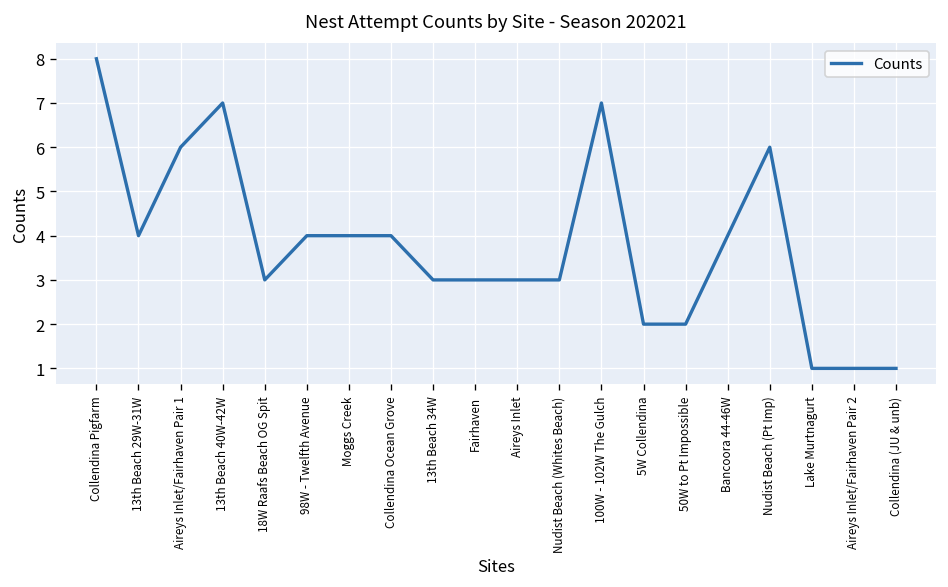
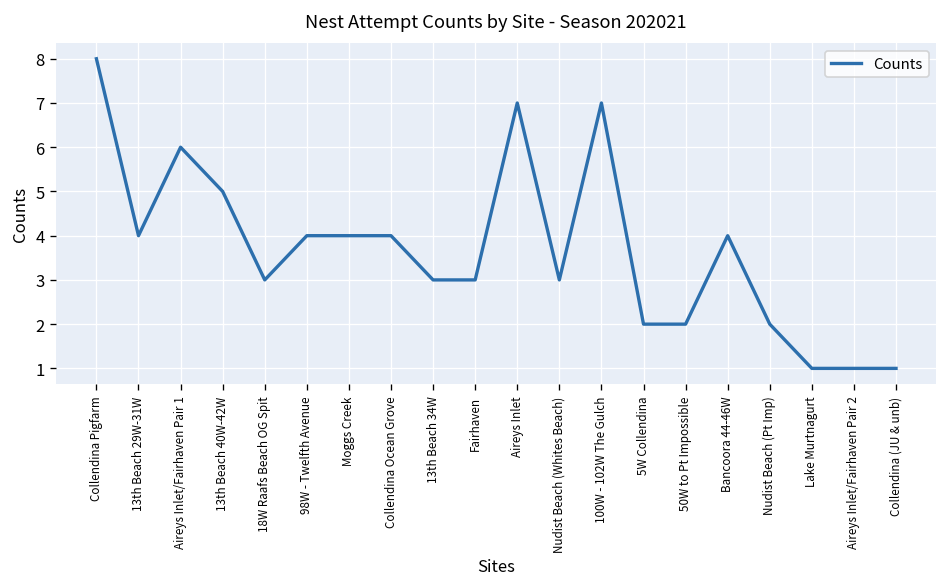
  {
    "Collendina Pigfarm": 8,
    "13th Beach 29W-31W": 4,
    "Aireys Inlet/Fairhaven Pair 1": 6,
-   "13th Beach 40W-42W": 7,
+   "13th Beach 40W-42W": 5,
    "18W Raafs Beach OG Spit": 3,
    "98W - Twelfth Avenue": 4,
    "Moggs Creek": 4,
    "Collendina Ocean Grove": 4,
    "13th Beach 34W": 3,
    "Fairhaven": 3,
-   "Aireys Inlet": 3,
+   "Aireys Inlet": 7,
    "Nudist Beach (Whites Beach)": 3,
    "100W - 102W The Gulch": 7,
    "5W Collendina": 2,
    "50W to Pt Impossible": 2,
    "Bancoora 44-46W": 4,
-   "Nudist Beach (Pt Imp)": 6,
+   "Nudist Beach (Pt Imp)": 2,
    "Lake Murtnagurt": 1,
    "Aireys Inlet/Fairhaven Pair 2": 1,
    "Collendina (JU & unb)": 1
  }
